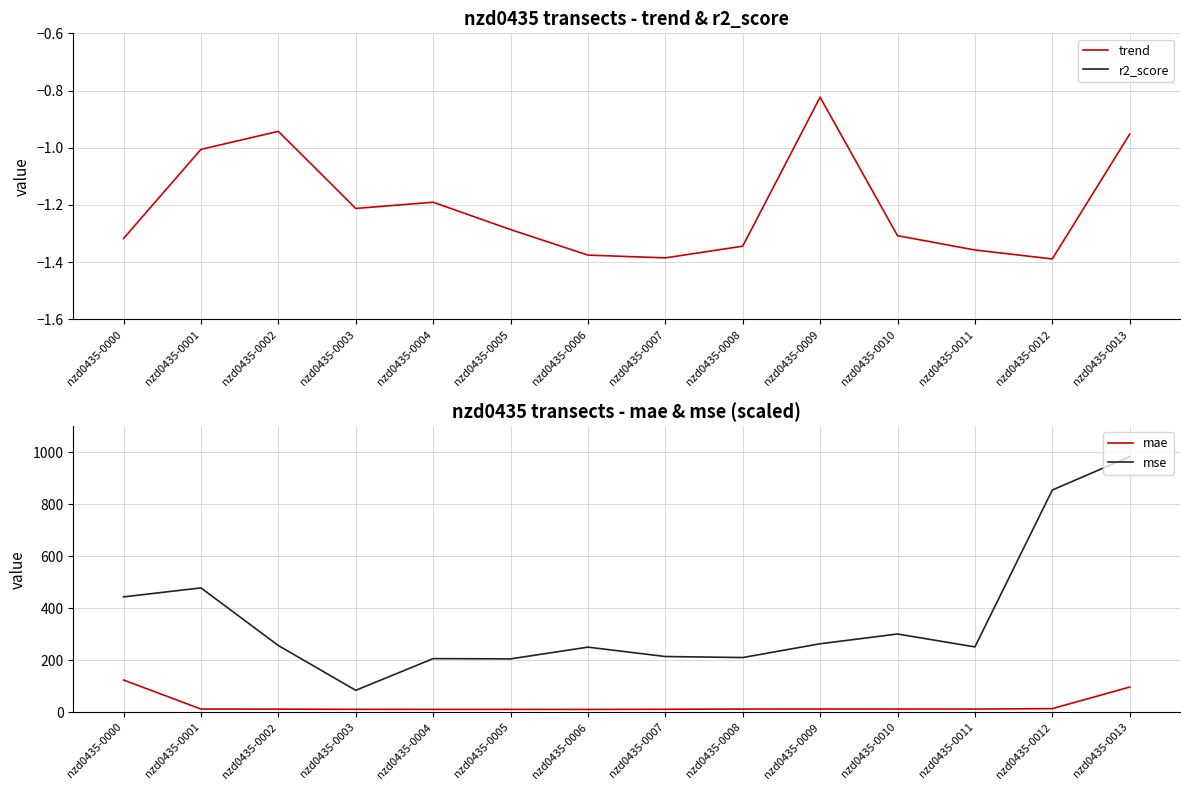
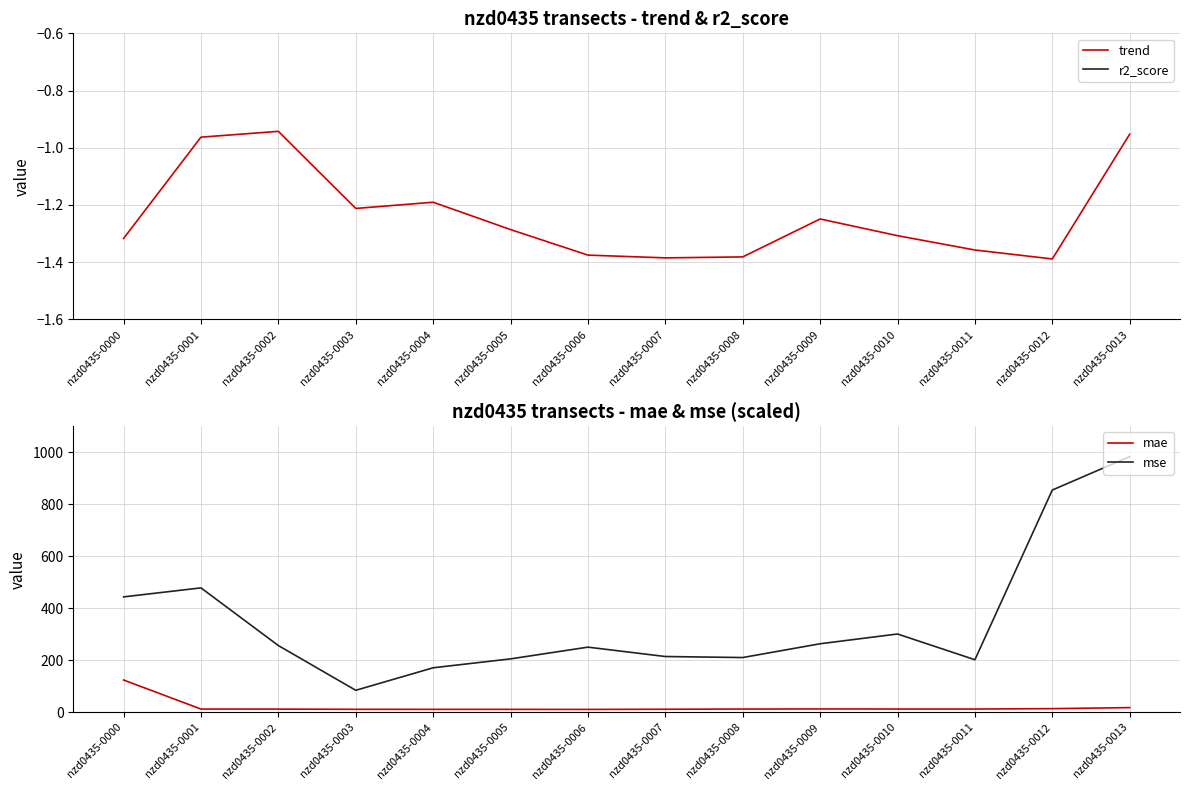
  {
    "nzd0435 transects - trend & r2_score": {
      "trend": {
        "nzd0435-0000": -1.32,
-       "nzd0435-0001": -1.01,
+       "nzd0435-0001": -0.96,
        "nzd0435-0002": -0.94,
        "nzd0435-0003": -1.21,
        "nzd0435-0004": -1.19,
        "nzd0435-0005": -1.29,
        "nzd0435-0006": -1.38,
        "nzd0435-0007": -1.38,
-       "nzd0435-0008": -1.34,
-       "nzd0435-0009": -0.82,
+       "nzd0435-0008": -1.38,
+       "nzd0435-0009": -1.25,
        "nzd0435-0010": -1.31,
        "nzd0435-0011": -1.36,
        "nzd0435-0012": -1.39,
        "nzd0435-0013": -0.95
      }
    },
    "nzd0435 transects - mae & mse (scaled)": {
      "mae": {
        "nzd0435-0000": 120,
        "nzd0435-0001": 10,
        "nzd0435-0002": 10,
        "nzd0435-0003": 10,
        "nzd0435-0004": 10,
        "nzd0435-0005": 10,
        "nzd0435-0006": 10,
        "nzd0435-0007": 10,
        "nzd0435-0008": 10,
        "nzd0435-0009": 10,
        "nzd0435-0010": 10,
        "nzd0435-0011": 10,
        "nzd0435-0012": 10,
-       "nzd0435-0013": 100
+       "nzd0435-0013": 20
      },
      "mse": {
        "nzd0435-0000": 440,
        "nzd0435-0001": 480,
        "nzd0435-0002": 260,
        "nzd0435-0003": 80,
-       "nzd0435-0004": 210,
+       "nzd0435-0004": 170,
        "nzd0435-0005": 210,
        "nzd0435-0006": 250,
        "nzd0435-0007": 210,
        "nzd0435-0008": 210,
        "nzd0435-0009": 260,
        "nzd0435-0010": 300,
-       "nzd0435-0011": 250,
+       "nzd0435-0011": 200,
        "nzd0435-0012": 850
      }
    }
  }
